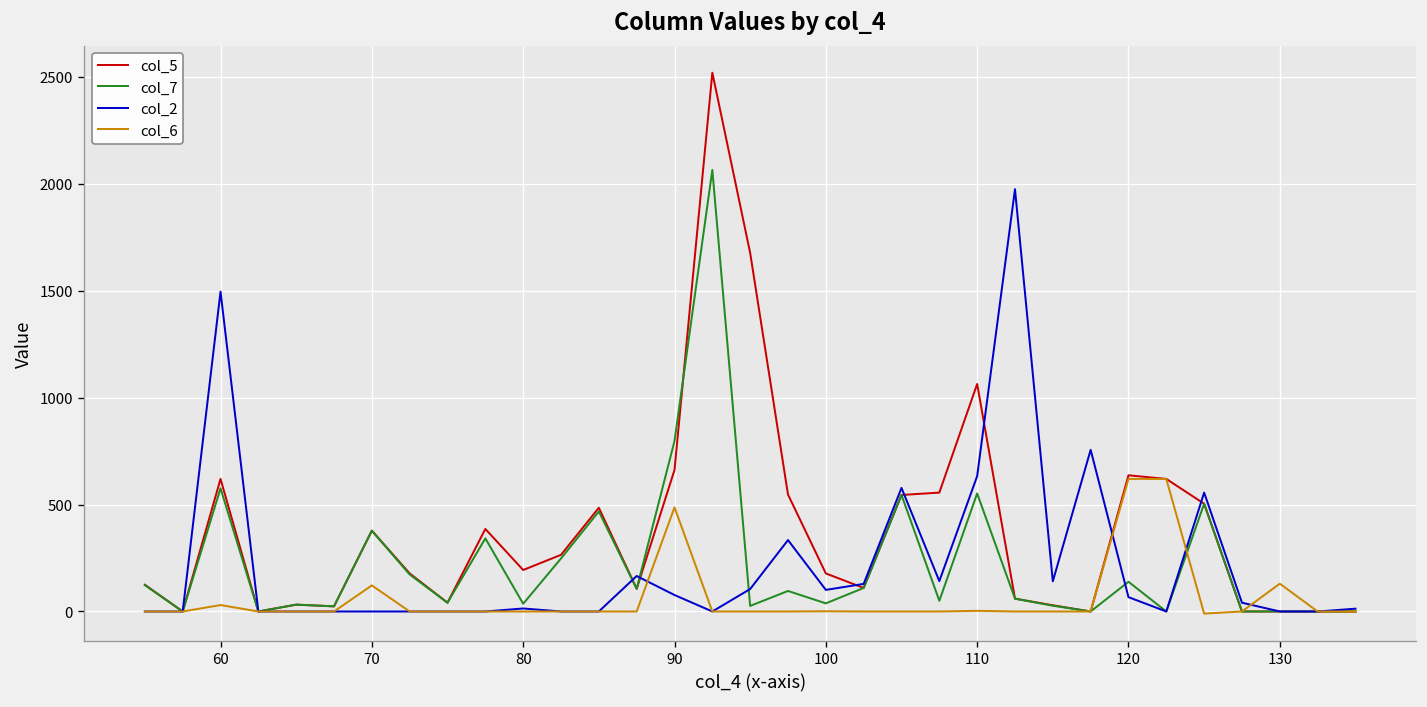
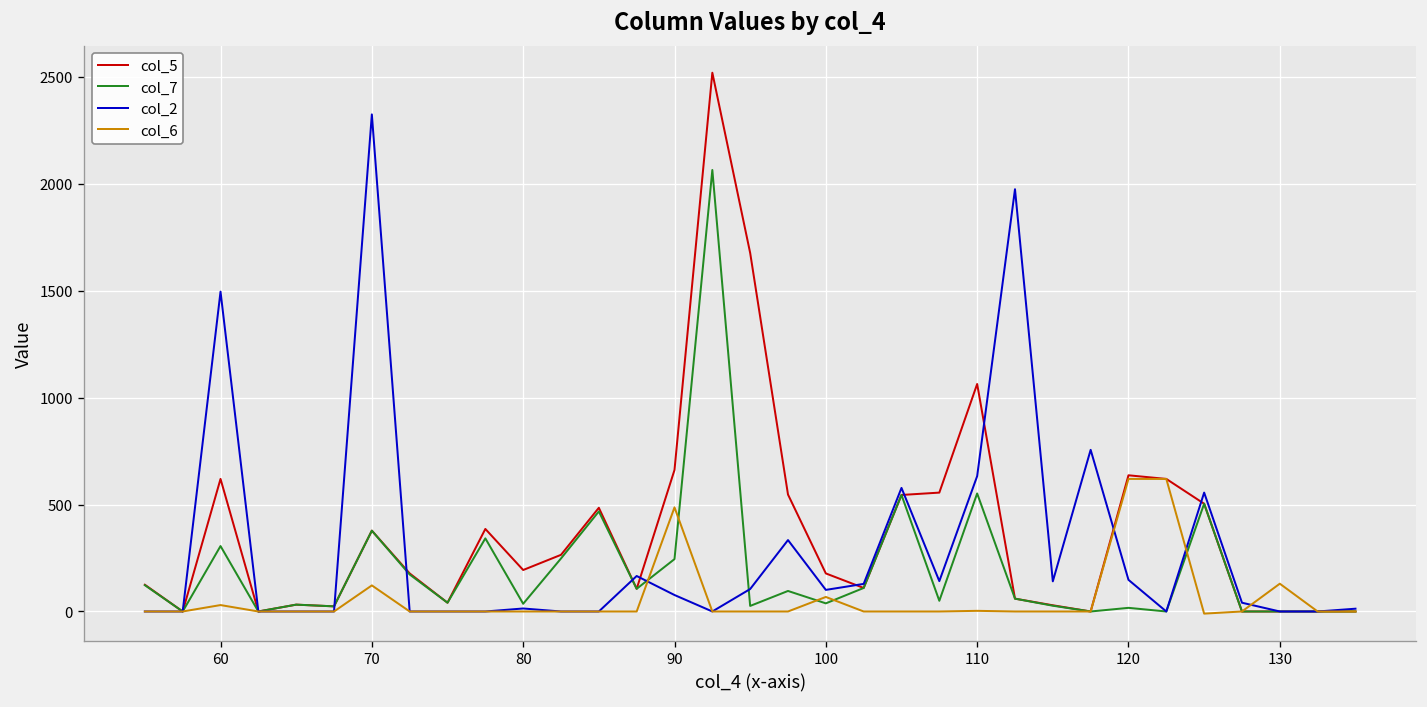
  {
    "col_5": {
      "60": 620,
      "80": 190,
      "90": 660,
      "100": 180,
      "110": 1060,
      "120": 640
    },
    "col_7": {
-     "60": 580,
+     "60": 310,
      "80": 40,
-     "90": 800,
+     "90": 250,
      "100": 40,
      "110": 550,
-     "120": 140
+     "120": 20
    },
    "col_2": {
      "60": 1500,
-     "70": 0,
+     "70": 2330,
      "90": 80,
      "100": 100,
      "110": 630,
-     "120": 70
+     "120": 150
    },
    "col_6": {
      "60": 30,
      "70": 120,
      "90": 490,
-     "100": 0,
+     "100": 70,
      "110": 0,
      "120": 620,
      "130": 130
    }
  }
